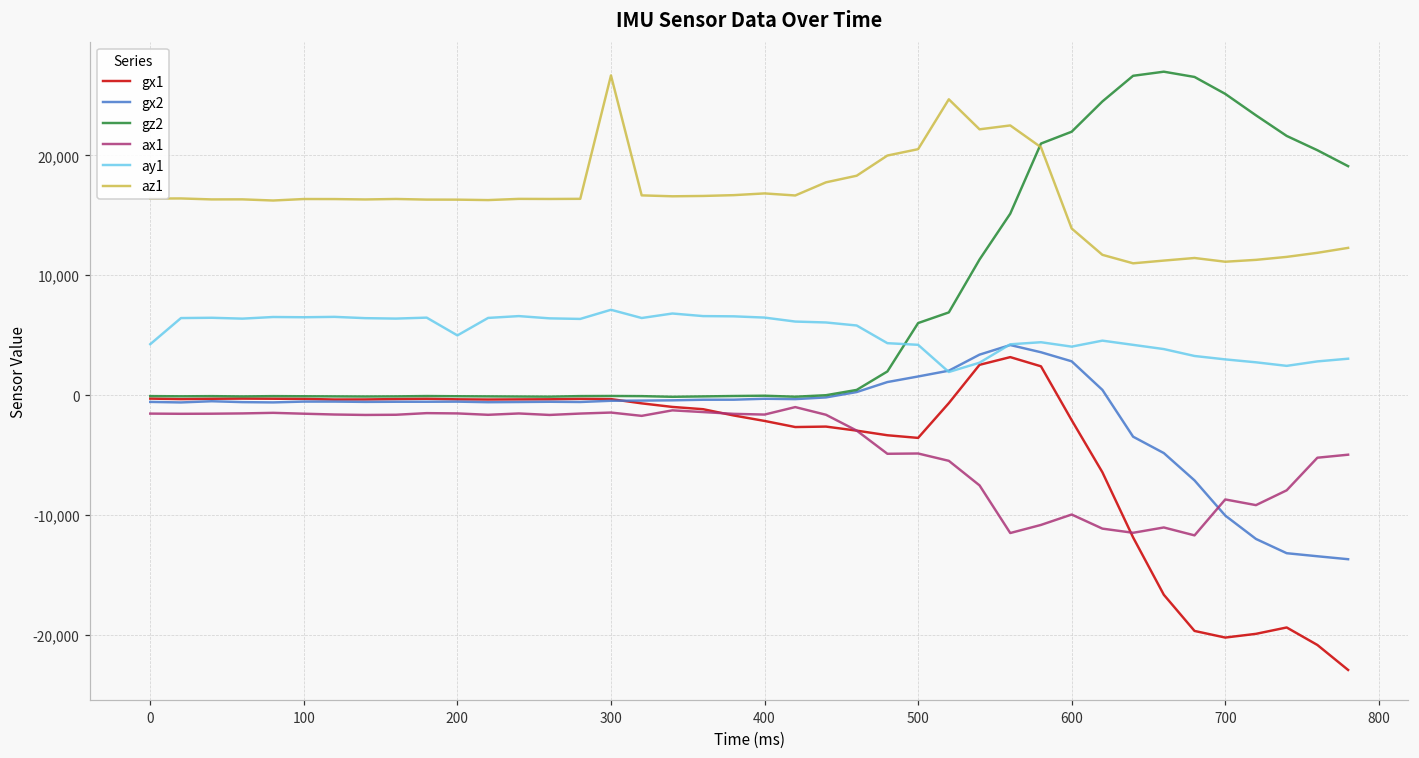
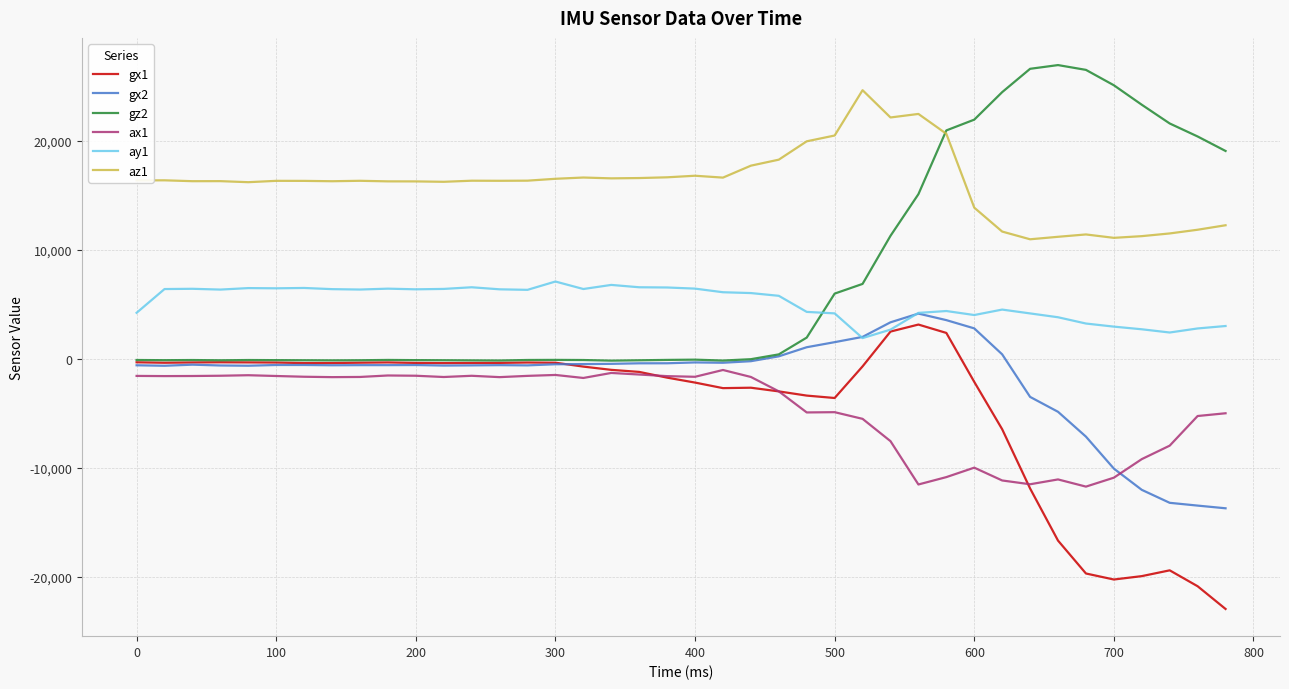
  {
    "gx1": {
      "400": "-2,200",
      "500": "-3,600",
      "600": "-2,100",
      "700": "-20,200"
    },
    "gx2": {
      "0": "-600",
      "400": "-300",
      "500": "1,600",
      "600": "2,800",
      "700": "-10,100"
    },
    "gz2": {
      "200": "-100",
      "300": "-100",
      "400": "-100",
      "500": "6,000",
      "600": "22,000",
      "700": "25,100"
    },
    "ax1": {
      "0": "-1,500",
      "100": "-1,600",
      "200": "-1,500",
      "300": "-1,500",
      "400": "-1,600",
      "500": "-4,900",
      "600": "-10,000",
-     "700": "-8,700"
+     "700": "-10,900"
    },
    "ay1": {
      "0": "4,200",
      "100": "6,500",
-     "200": "5,000",
+     "200": "6,400",
      "300": "7,100",
      "400": "6,500",
      "500": "4,200",
      "600": "4,000",
      "700": "3,000"
    },
    "az1": {
      "100": "16,400",
      "200": "16,300",
-     "300": "26,700",
+     "300": "16,500",
      "400": "16,800",
      "500": "20,500",
      "600": "13,900",
      "700": "11,100"
    }
  }
